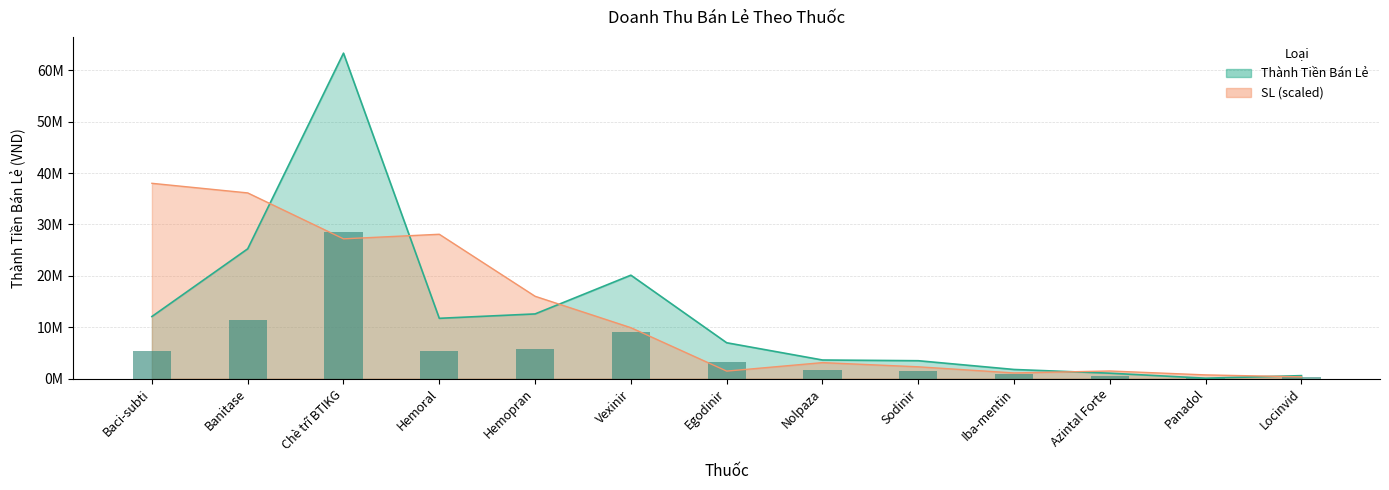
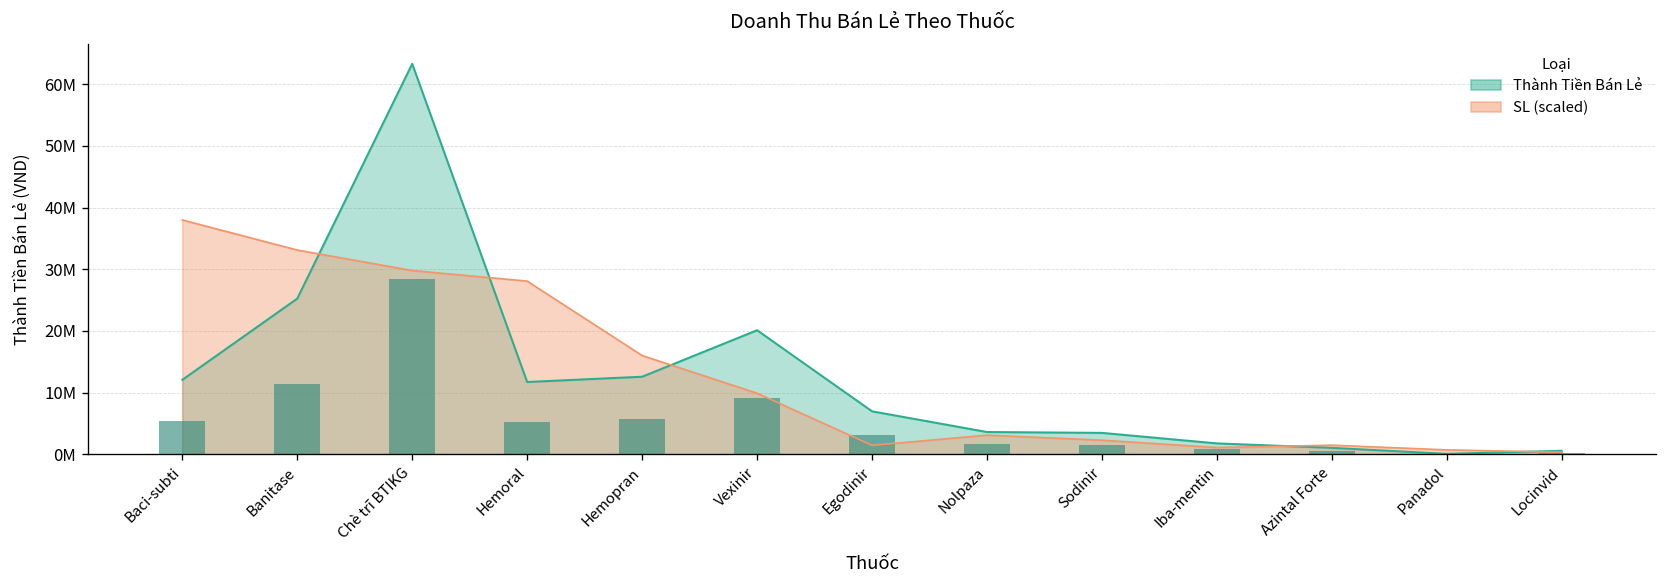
  {
    "SL (scaled)": {
      "Baci-subti": 38000000,
-     "Banitase": 36000000,
-     "Chè trĩ BTIKG": 27000000,
+     "Banitase": 33000000,
+     "Chè trĩ BTIKG": 30000000,
      "Hemoral": 28000000,
      "Hemopran": 16000000,
      "Vexinir": 10000000,
      "Egodinir": 1000000,
      "Nolpaza": 3000000,
      "Sodinir": 2000000,
      "Iba-mentin": 1000000,
      "Panadol": 1000000
    }
  }
